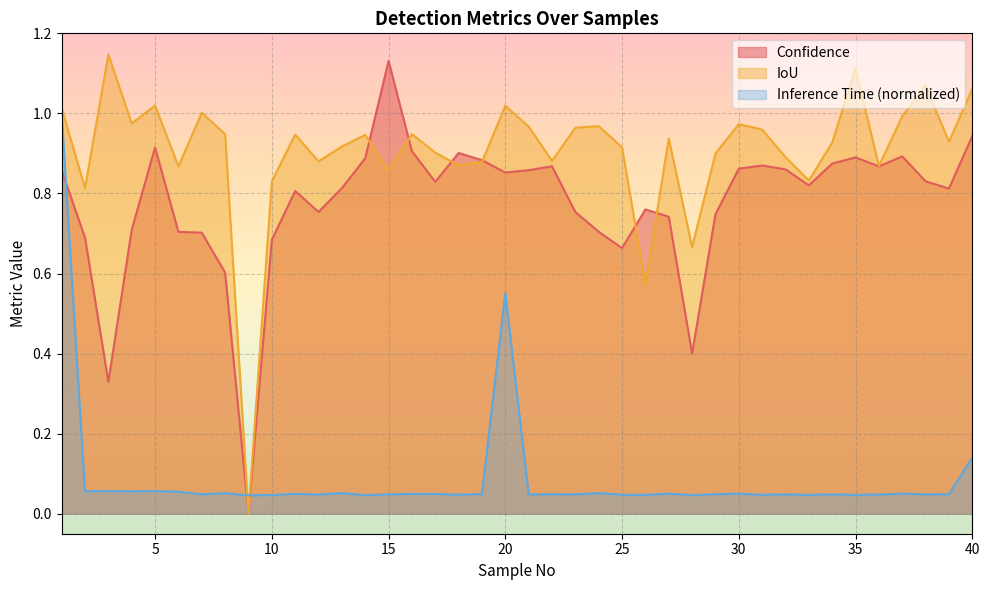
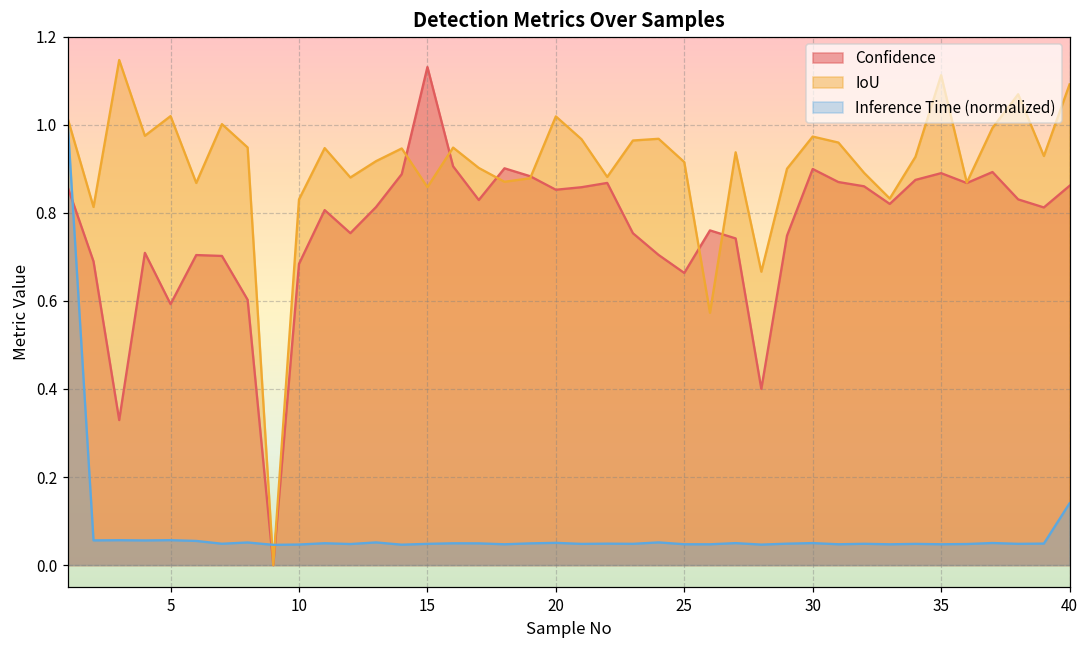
  {
    "Confidence": {
-     "5": 0.91,
+     "5": 0.59,
      "10": 0.68,
      "15": 1.13,
      "20": 0.85,
      "25": 0.66,
-     "30": 0.86,
+     "30": 0.90,
      "35": 0.89,
-     "40": 0.94
+     "40": 0.86
    },
    "IoU": {
      "5": 1.02,
      "10": 0.83,
      "15": 0.86,
      "20": 1.02,
      "25": 0.92,
      "30": 0.97,
-     "40": 1.06
+     "40": 1.09
    },
    "Inference Time (normalized)": {
      "5": 0.06,
      "10": 0.05,
      "15": 0.05,
-     "20": 0.55,
+     "20": 0.05,
      "25": 0.05,
      "30": 0.05,
      "35": 0.05,
      "40": 0.14
    }
  }
